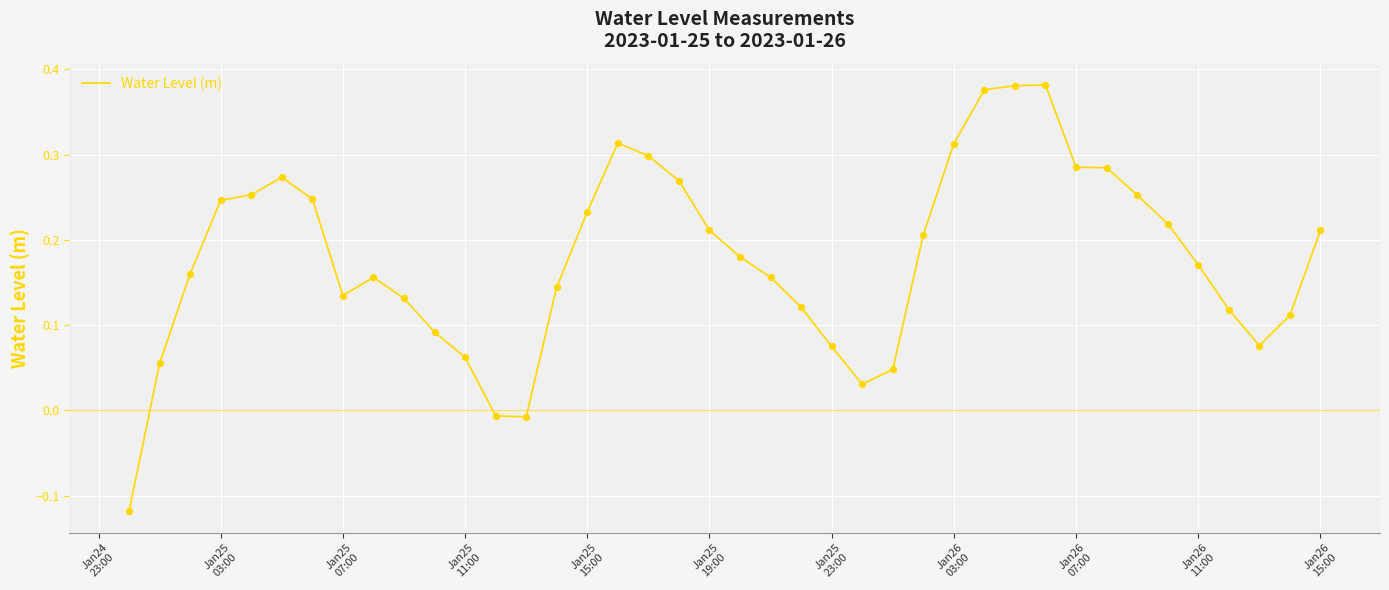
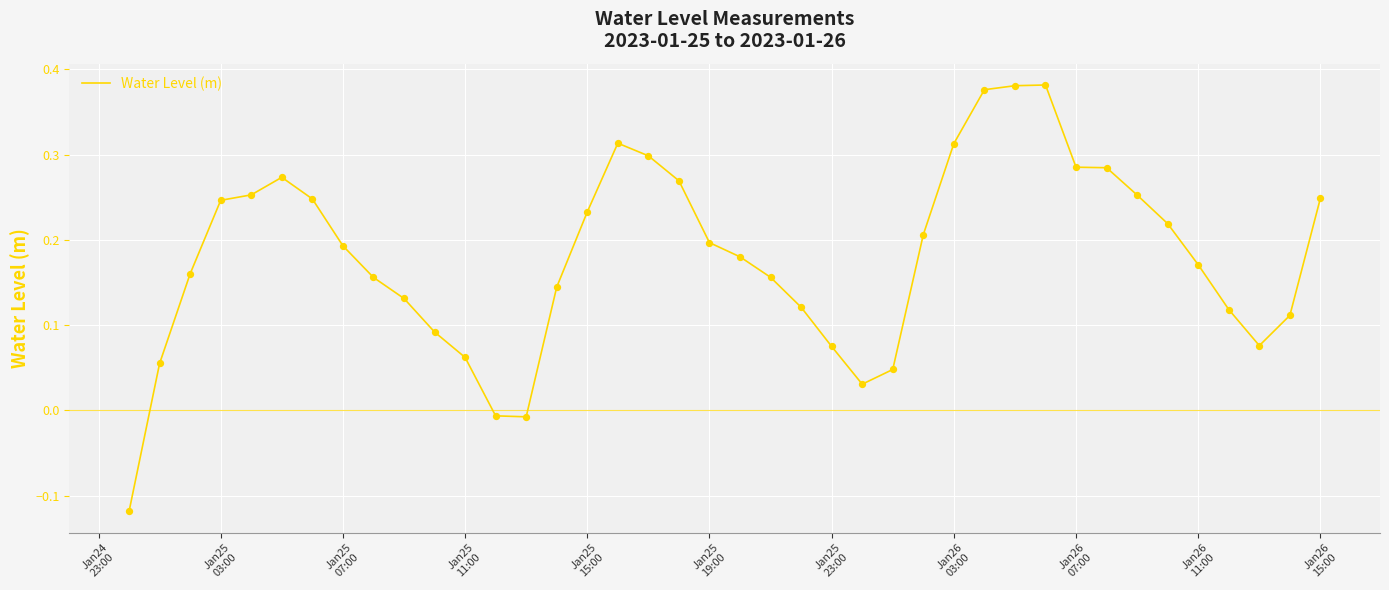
  {
    "Jan25 03:00": 0.25,
-   "Jan25 07:00": 0.13,
+   "Jan25 07:00": 0.19,
    "Jan25 11:00": 0.06,
    "Jan25 15:00": 0.23,
-   "Jan25 19:00": 0.21,
+   "Jan25 19:00": 0.20,
    "Jan25 23:00": 0.07,
    "Jan26 03:00": 0.31,
    "Jan26 07:00": 0.29,
    "Jan26 11:00": 0.17,
-   "Jan26 15:00": 0.21
+   "Jan26 15:00": 0.25
  }
